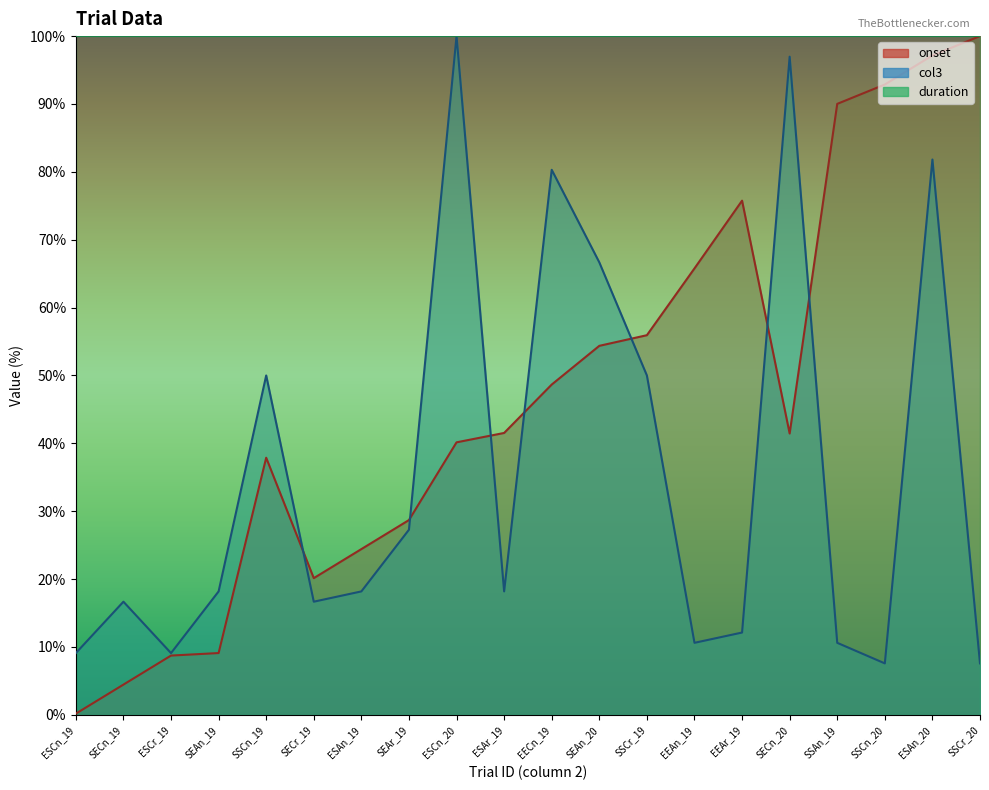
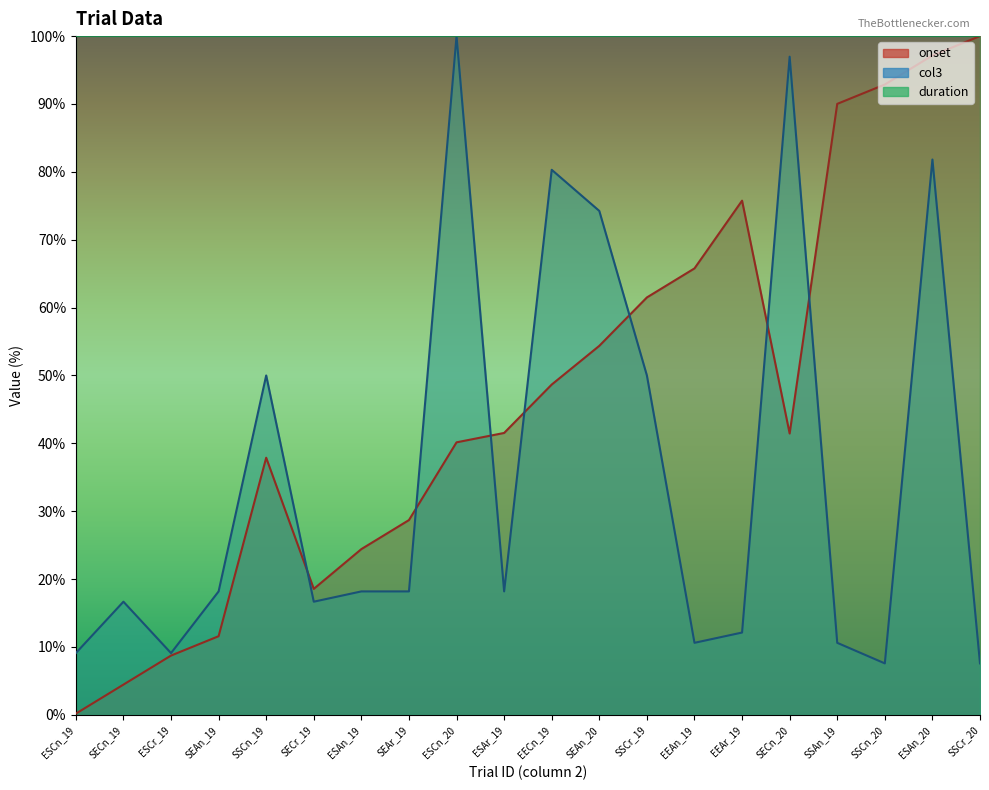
  {
    "onset": {
      "ESCn_19": "0%",
      "SECn_19": "4%",
-     "SEAn_19": "9%",
+     "SEAn_19": "12%",
      "SSCn_19": "38%",
-     "SECr_19": "20%",
+     "SECr_19": "19%",
      "ESAn_19": "24%",
      "SEAr_19": "29%",
      "ESCn_20": "40%",
      "ESAr_19": "42%",
      "EECn_19": "49%",
      "SEAn_20": "54%",
-     "SSCr_19": "56%",
+     "SSCr_19": "61%",
      "EEAn_19": "66%",
      "EEAr_19": "76%",
      "SECn_20": "41%",
      "SSAn_19": "90%"
    },
    "col3": {
      "ESCn_19": "9%",
      "SECn_19": "17%",
      "SEAn_19": "18%",
      "SSCn_19": "50%",
      "SECr_19": "17%",
      "ESAn_19": "18%",
-     "SEAr_19": "27%",
+     "SEAr_19": "18%",
      "ESAr_19": "18%",
      "EECn_19": "80%",
-     "SEAn_20": "67%",
+     "SEAn_20": "74%",
      "SSCr_19": "50%",
      "EEAn_19": "11%",
      "EEAr_19": "12%",
      "SECn_20": "97%",
      "SSAn_19": "11%",
      "SSCn_20": "8%",
      "ESAn_20": "82%",
      "SSCr_20": "8%"
    },
    "duration": {
      "ESCn_19": "100%",
      "SECn_19": "100%",
      "ESCr_19": "100%",
      "SEAn_19": "100%",
      "SSCn_19": "100%",
      "SECr_19": "100%",
      "ESAn_19": "100%",
      "SEAr_19": "100%",
      "ESAr_19": "100%",
      "EECn_19": "100%",
      "SEAn_20": "100%",
      "SSCr_19": "100%",
      "EEAn_19": "100%",
      "EEAr_19": "100%",
      "SECn_20": "100%",
      "SSAn_19": "100%",
      "SSCn_20": "100%",
      "ESAn_20": "100%"
    }
  }
